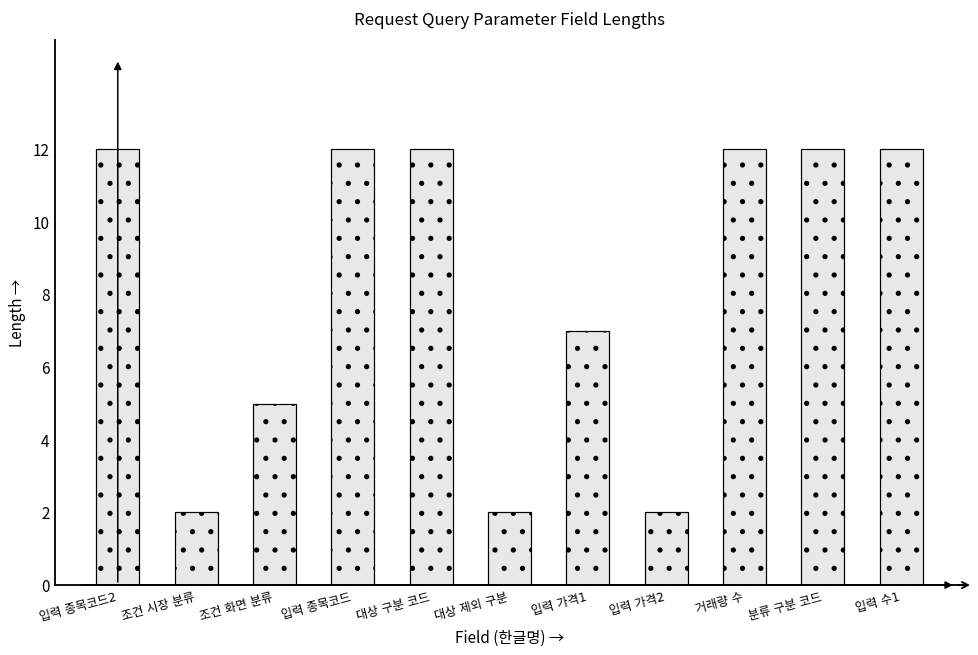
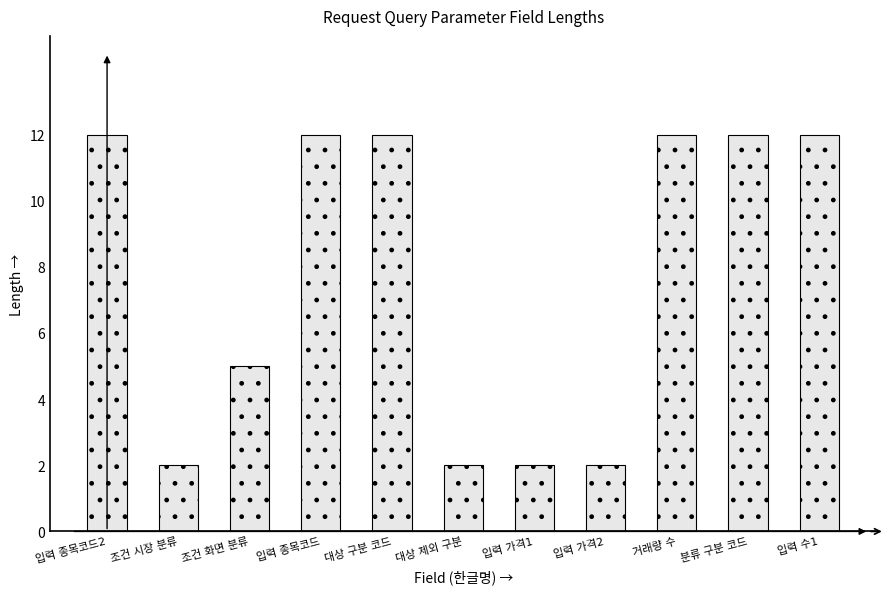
  {
    "입력 종목코드2": 12,
    "조건 시장 분류": 2,
    "조건 화면 분류": 5,
    "입력 종목코드": 12,
    "대상 구분 코드": 12,
    "대상 제외 구분": 2,
-   "입력 가격1": 7,
+   "입력 가격1": 2,
    "입력 가격2": 2,
    "거래량 수": 12,
    "분류 구분 코드": 12,
    "입력 수1": 12
  }
